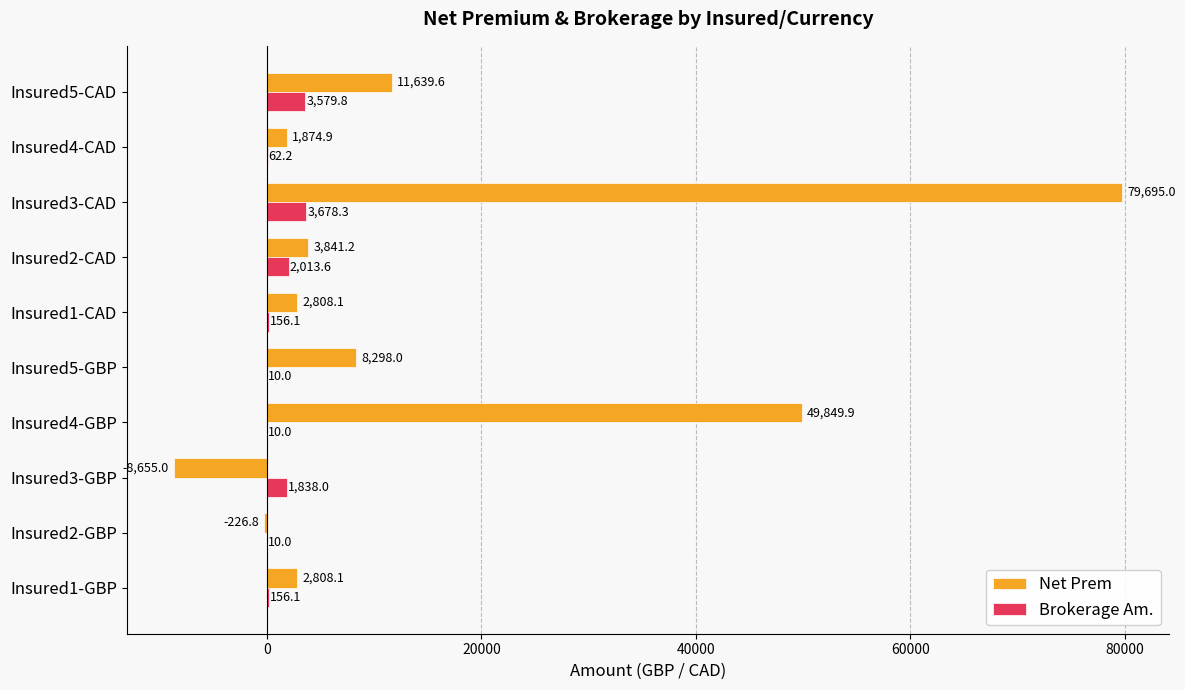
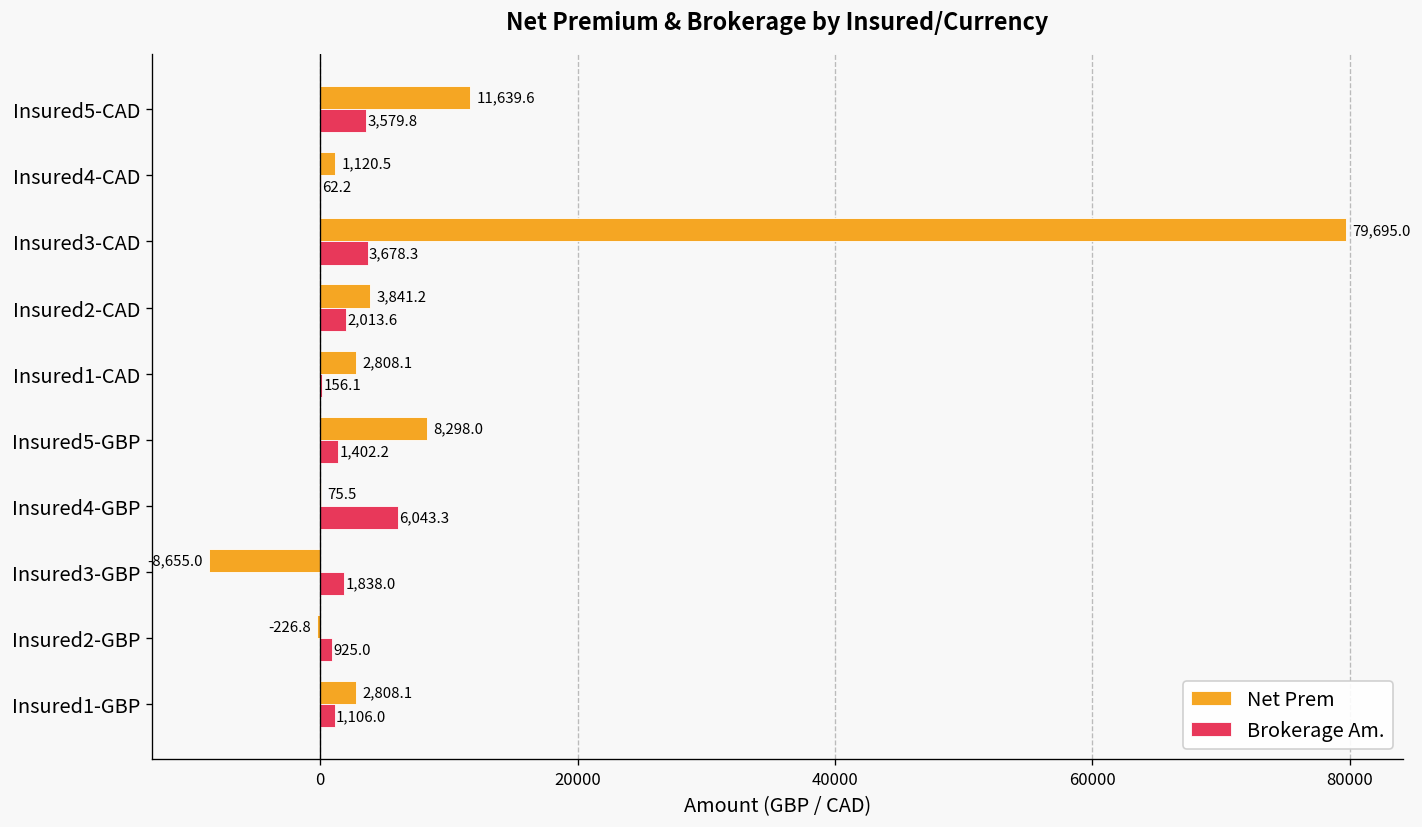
  {
    "Net Prem": {
      "Insured5-CAD": "11,639.6",
-     "Insured4-CAD": "1,874.9",
+     "Insured4-CAD": "1,120.5",
      "Insured3-CAD": "79,695.0",
      "Insured2-CAD": "3,841.2",
      "Insured1-CAD": "2,808.1",
      "Insured5-GBP": "8,298.0",
-     "Insured4-GBP": "49,849.9",
+     "Insured4-GBP": "75.5",
      "Insured3-GBP": "-8,655.0",
      "Insured2-GBP": "-226.8",
      "Insured1-GBP": "2,808.1"
    },
    "Brokerage Am.": {
      "Insured5-CAD": "3,579.8",
      "Insured4-CAD": "62.2",
      "Insured3-CAD": "3,678.3",
      "Insured2-CAD": "2,013.6",
      "Insured1-CAD": "156.1",
-     "Insured5-GBP": "10.0",
-     "Insured4-GBP": "10.0",
+     "Insured5-GBP": "1,402.2",
+     "Insured4-GBP": "6,043.3",
      "Insured3-GBP": "1,838.0",
-     "Insured2-GBP": "10.0",
-     "Insured1-GBP": "156.1"
+     "Insured2-GBP": "925.0",
+     "Insured1-GBP": "1,106.0"
    }
  }
